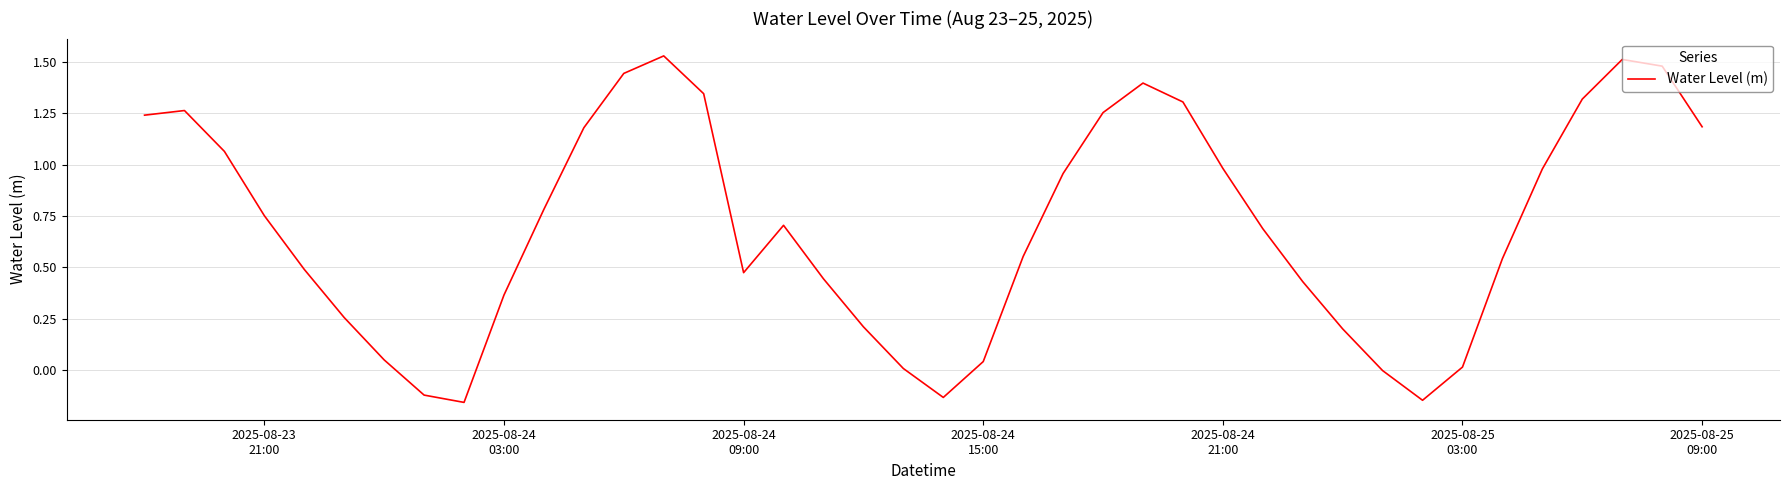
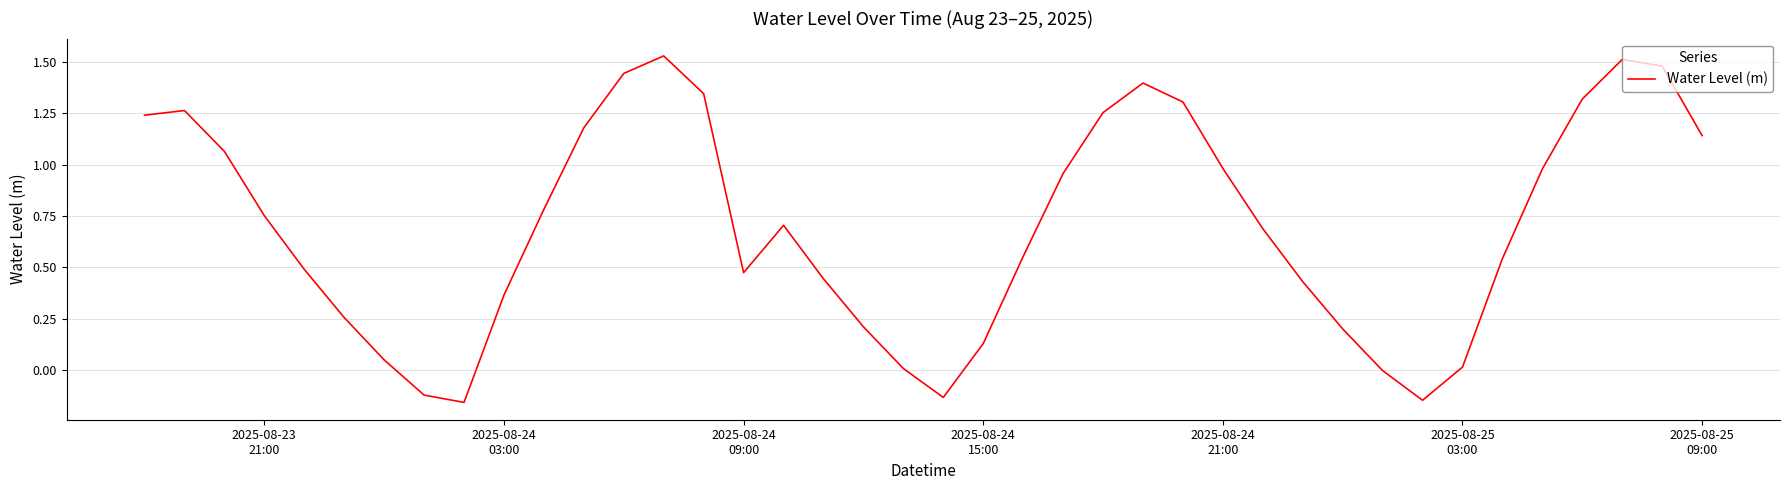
  {
    "2025-08-23 21:00": 0.75,
    "2025-08-24 03:00": 0.36,
    "2025-08-24 09:00": 0.47,
-   "2025-08-24 15:00": 0.04,
+   "2025-08-24 15:00": 0.13,
    "2025-08-24 21:00": 0.98,
    "2025-08-25 03:00": 0.01,
-   "2025-08-25 09:00": 1.18
+   "2025-08-25 09:00": 1.14
  }
